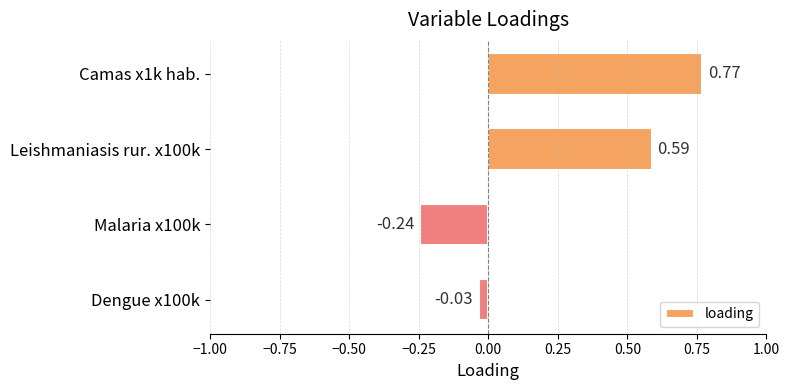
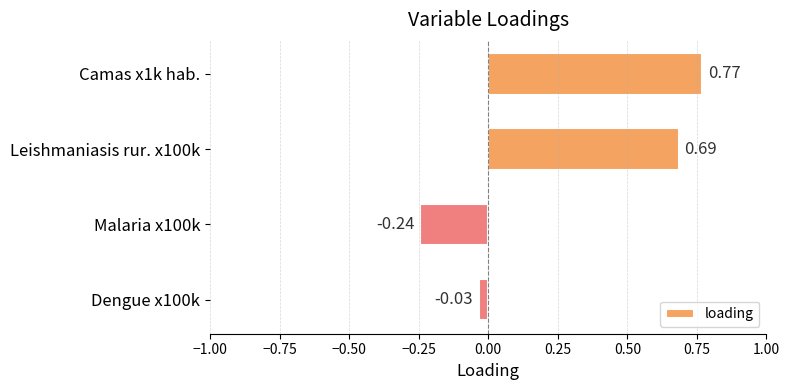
  {
    "Camas x1k hab.": 0.77,
-   "Leishmaniasis rur. x100k": 0.59,
+   "Leishmaniasis rur. x100k": 0.69,
    "Malaria x100k": -0.24,
    "Dengue x100k": -0.03
  }
